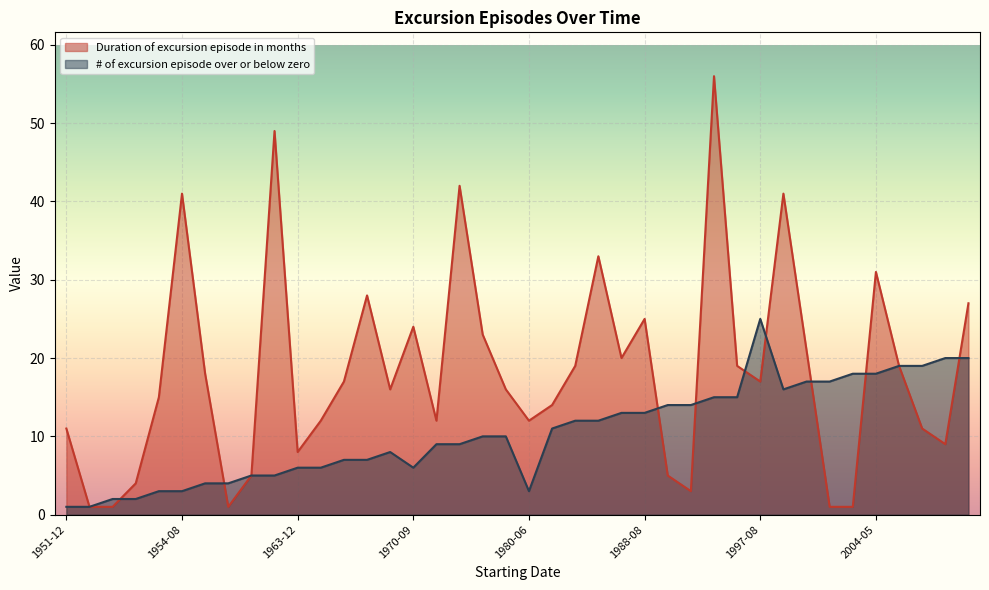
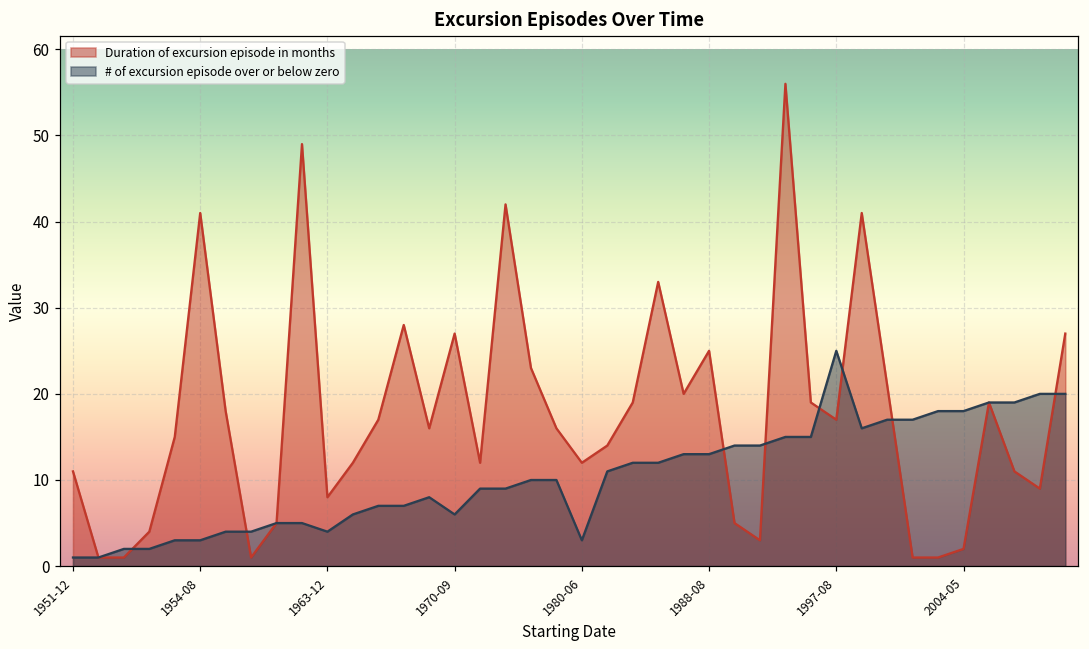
  {
    "Duration of excursion episode in months": {
      "1951-12": 11,
      "1954-08": 41,
      "1963-12": 8,
-     "1970-09": 24,
+     "1970-09": 27,
      "1980-06": 12,
      "1988-08": 25,
      "1997-08": 17,
-     "2004-05": 31
+     "2004-05": 2
    },
    "# of excursion episode over or below zero": {
      "1951-12": 1,
      "1954-08": 3,
-     "1963-12": 6,
+     "1963-12": 4,
      "1970-09": 6,
      "1980-06": 3,
      "1988-08": 13,
      "1997-08": 25,
      "2004-05": 18
    }
  }
